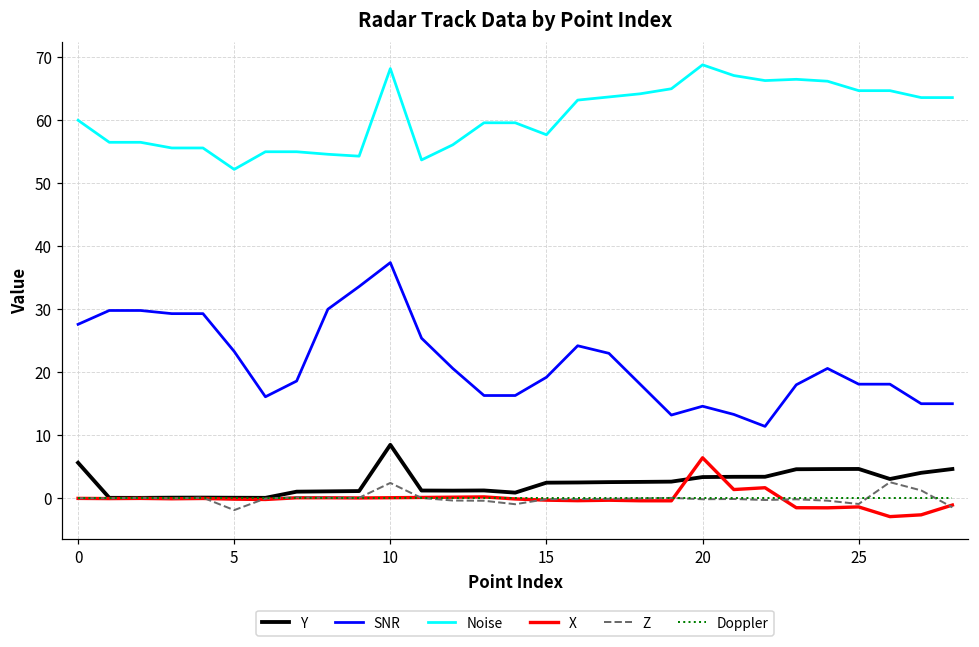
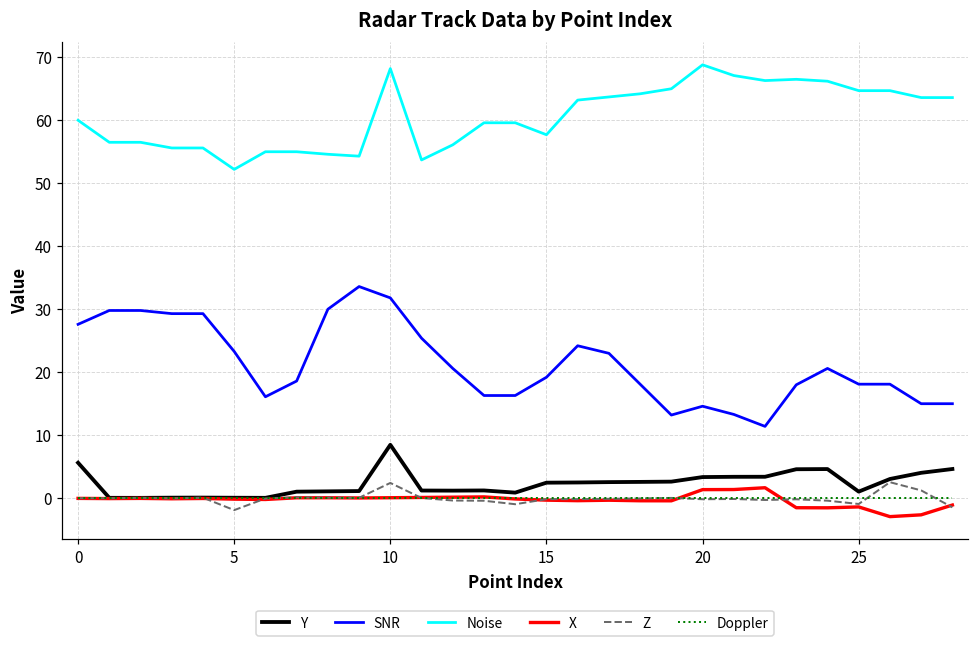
  {
    "Y": {
      "0": 6,
      "10": 8,
      "15": 2,
      "20": 3,
-     "25": 5
+     "25": 1
    },
    "SNR": {
      "0": 28,
      "5": 23,
-     "10": 37,
+     "10": 32,
      "15": 19,
      "20": 15,
      "25": 18
    },
    "Noise": {
      "0": 60,
      "5": 52,
      "10": 68,
      "15": 58,
      "20": 69,
      "25": 65
    },
    "X": {
-     "20": 6,
+     "20": 1,
      "25": -1
    },
    "Z": {
      "5": -2,
      "10": 2,
      "25": -1
    },
    "Doppler": {
      "25": 0
    }
  }
